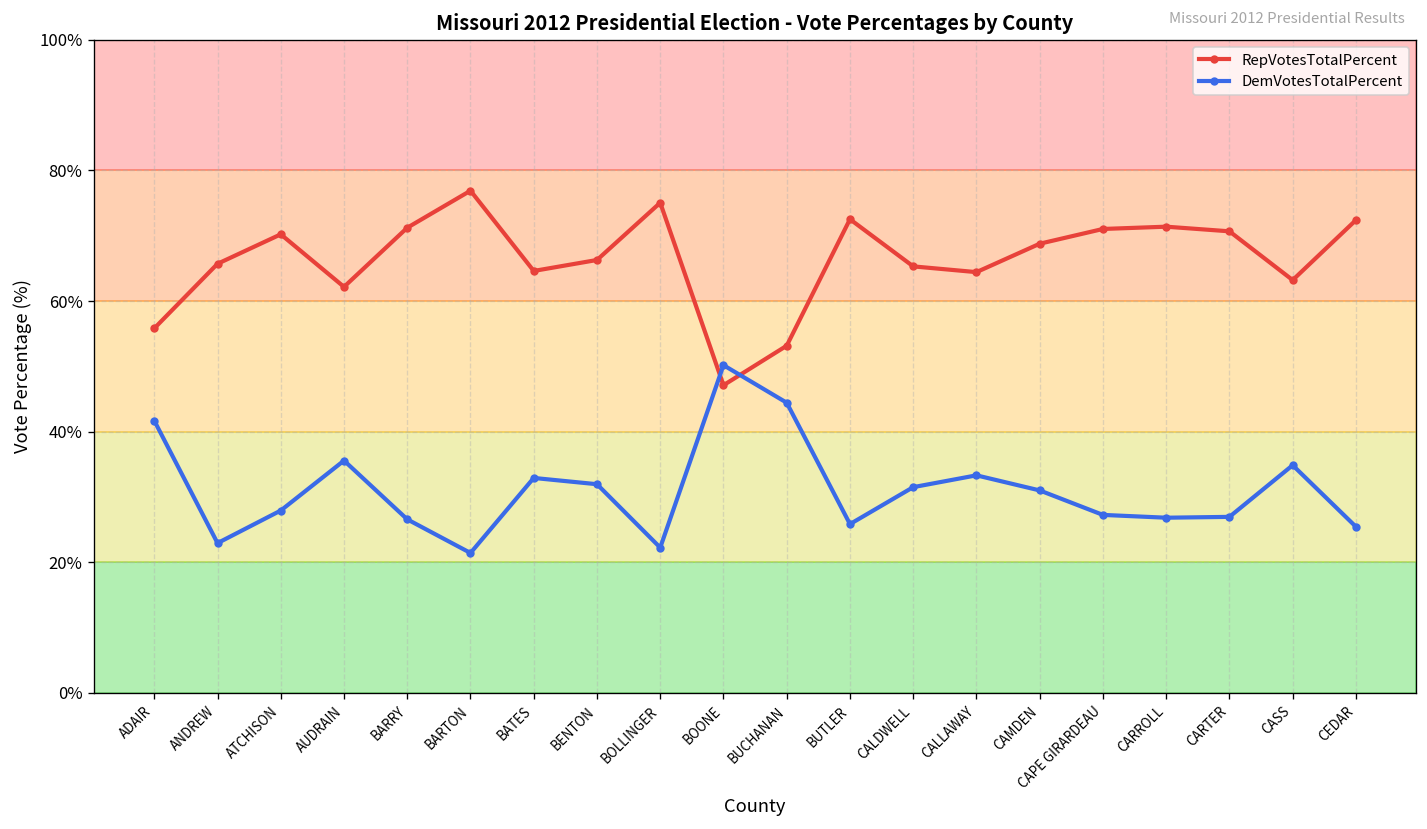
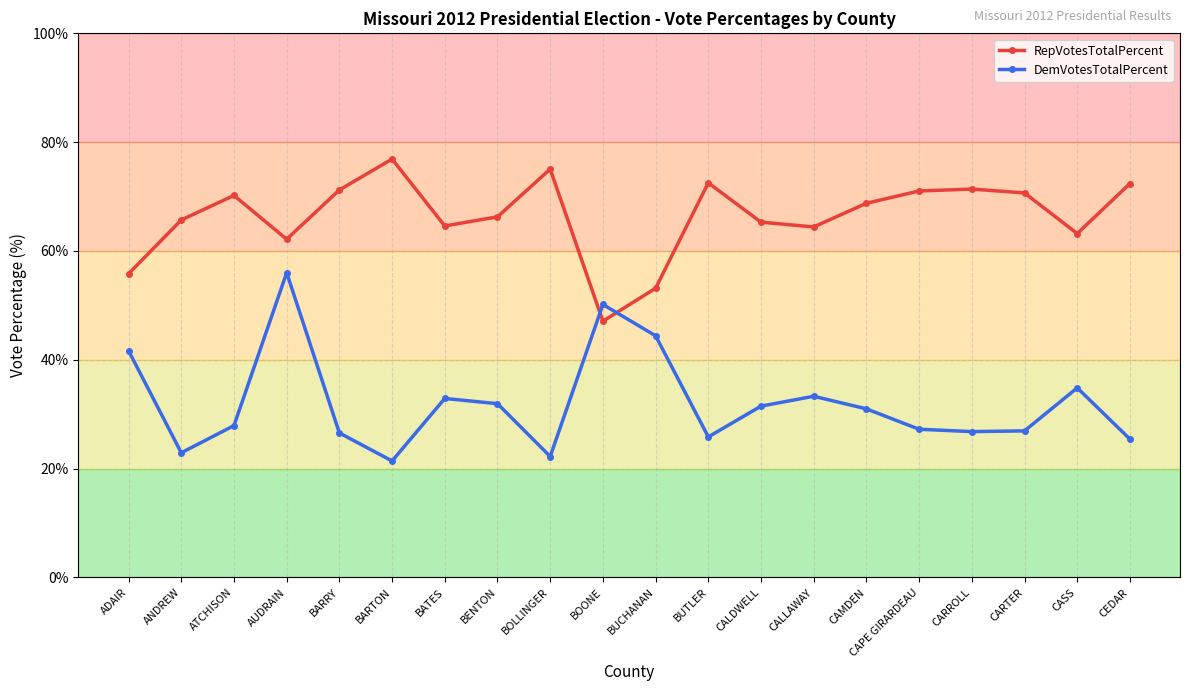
  {
    "RepVotesTotalPercent": {
      "ADAIR": "56%",
      "ANDREW": "66%",
      "ATCHISON": "70%",
      "AUDRAIN": "62%",
      "BARRY": "71%",
      "BARTON": "77%",
      "BATES": "65%",
      "BENTON": "66%",
      "BOLLINGER": "75%",
      "BOONE": "47%",
      "BUCHANAN": "53%",
      "BUTLER": "73%",
      "CALDWELL": "65%",
      "CALLAWAY": "64%",
      "CAMDEN": "69%",
      "CAPE GIRARDEAU": "71%",
      "CARROLL": "71%",
      "CARTER": "71%",
      "CASS": "63%",
      "CEDAR": "72%"
    },
    "DemVotesTotalPercent": {
      "ADAIR": "42%",
      "ANDREW": "23%",
      "ATCHISON": "28%",
-     "AUDRAIN": "36%",
+     "AUDRAIN": "56%",
      "BARRY": "27%",
      "BARTON": "21%",
      "BATES": "33%",
      "BENTON": "32%",
      "BOLLINGER": "22%",
      "BOONE": "50%",
      "BUCHANAN": "44%",
      "BUTLER": "26%",
      "CALDWELL": "31%",
      "CALLAWAY": "33%",
      "CAMDEN": "31%",
      "CAPE GIRARDEAU": "27%",
      "CARROLL": "27%",
      "CARTER": "27%",
      "CASS": "35%",
      "CEDAR": "25%"
    }
  }
